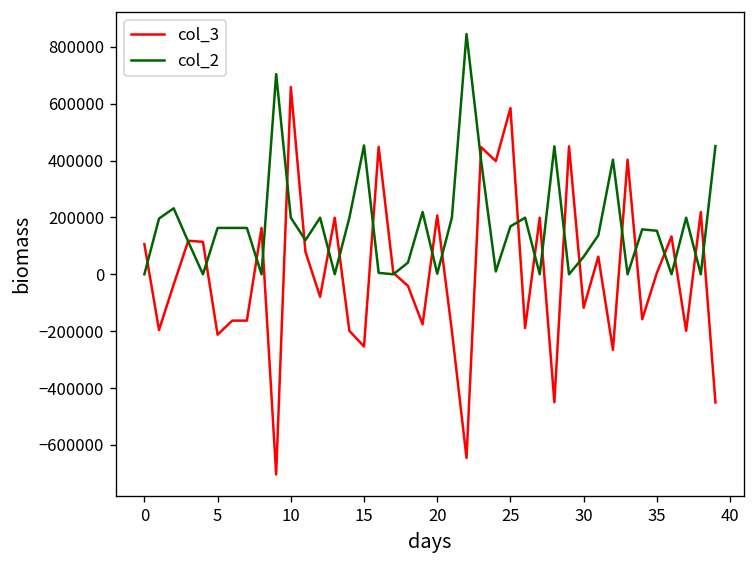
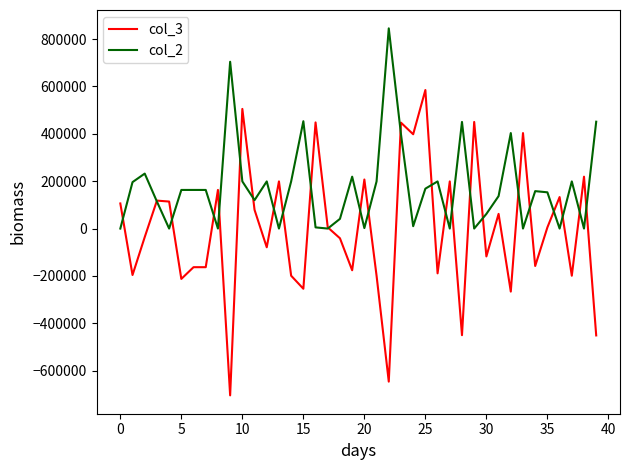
  {
    "col_3": {
      "0": 110000,
      "5": -210000,
-     "10": 660000,
+     "10": 510000,
      "15": -250000,
      "20": 210000,
      "25": 580000,
      "30": -120000,
      "35": 10000
    },
    "col_2": {
      "0": 0,
      "5": 160000,
      "10": 200000,
      "15": 450000,
      "20": 0,
      "25": 170000,
      "30": 60000,
      "35": 150000
    }
  }
